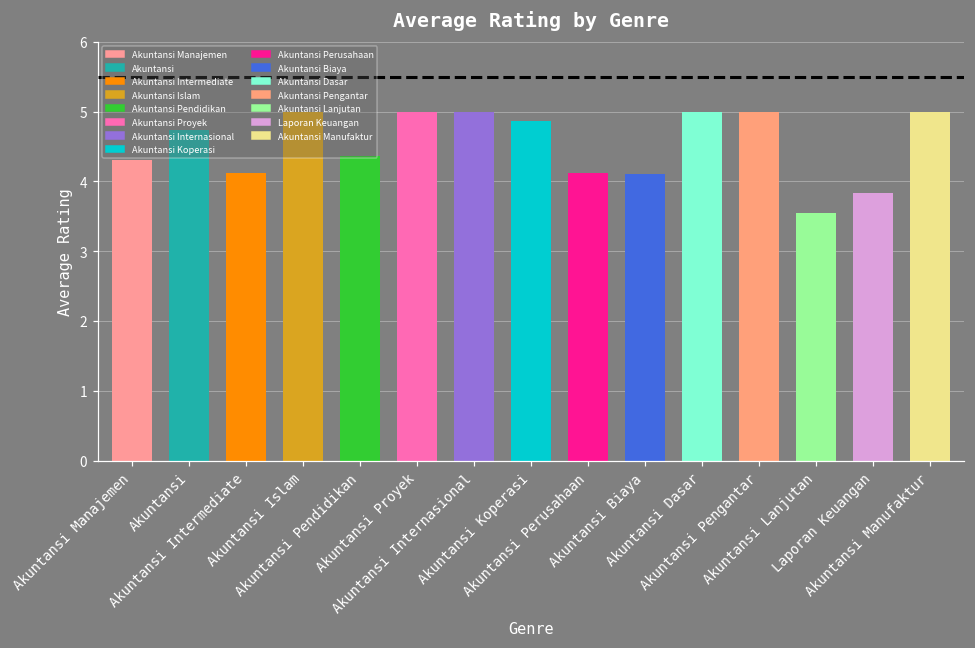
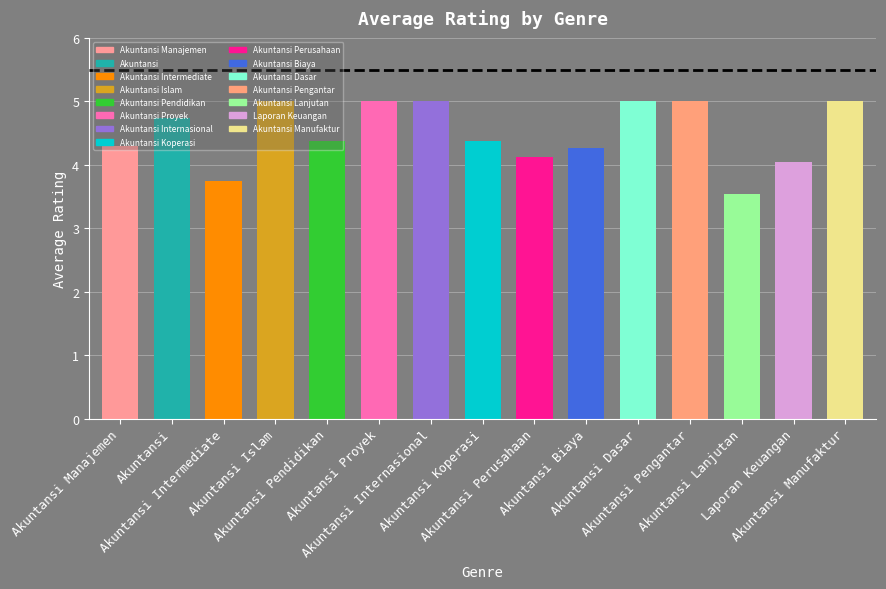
  {
-   "Akuntansi Intermediate": 4.1,
+   "Akuntansi Intermediate": 3.8,
    "Akuntansi Proyek": 5.0,
    "Akuntansi Internasional": 5.0,
-   "Akuntansi Koperasi": 4.9,
+   "Akuntansi Koperasi": 4.4,
    "Akuntansi Perusahaan": 4.1,
-   "Akuntansi Biaya": 4.1,
+   "Akuntansi Biaya": 4.3,
    "Akuntansi Dasar": 5.0,
    "Akuntansi Pengantar": 5.0,
    "Akuntansi Lanjutan": 3.5,
-   "Laporan Keuangan": 3.8,
+   "Laporan Keuangan": 4.1,
    "Akuntansi Manufaktur": 5.0
  }
